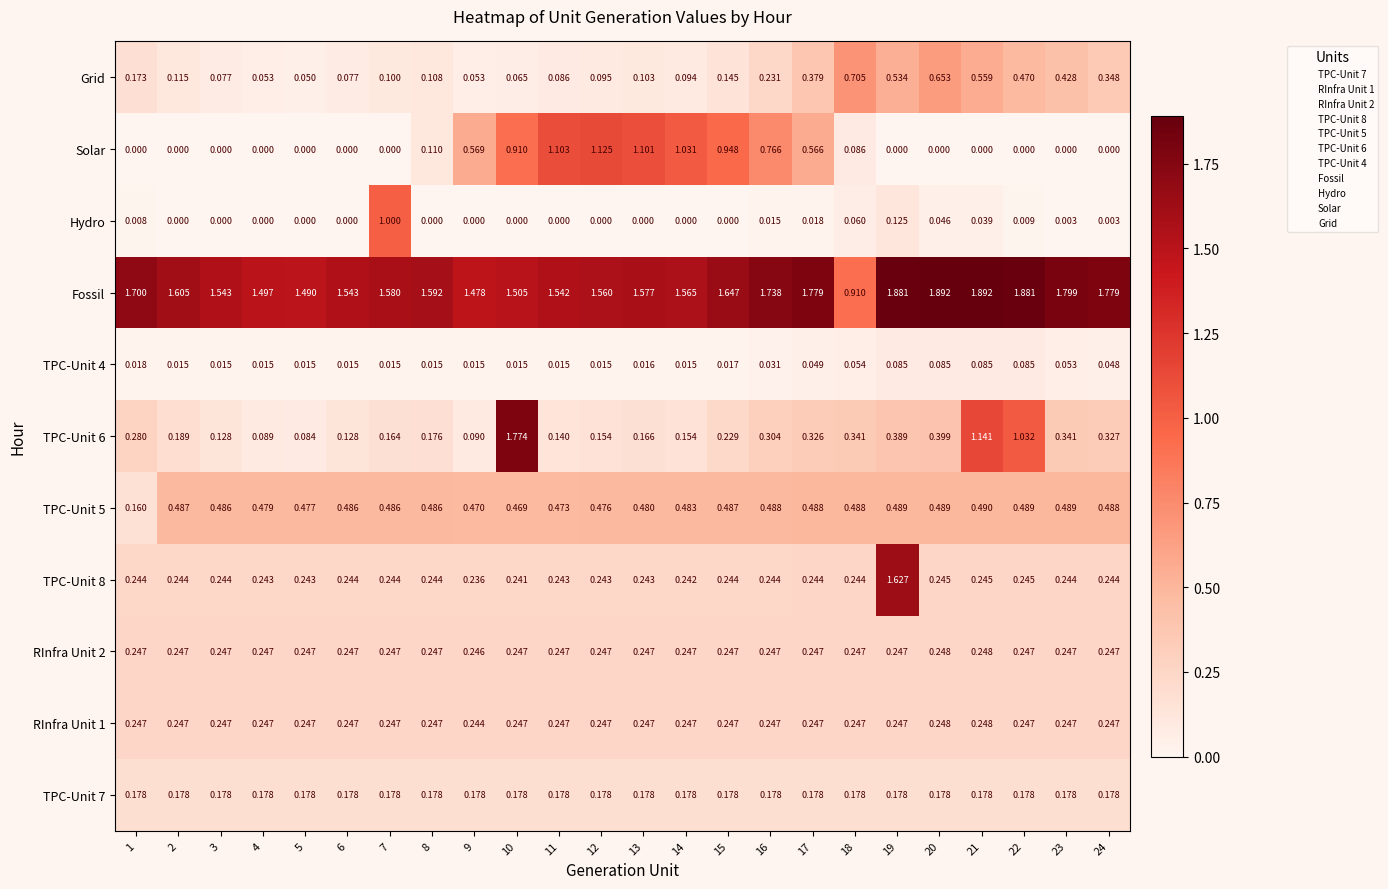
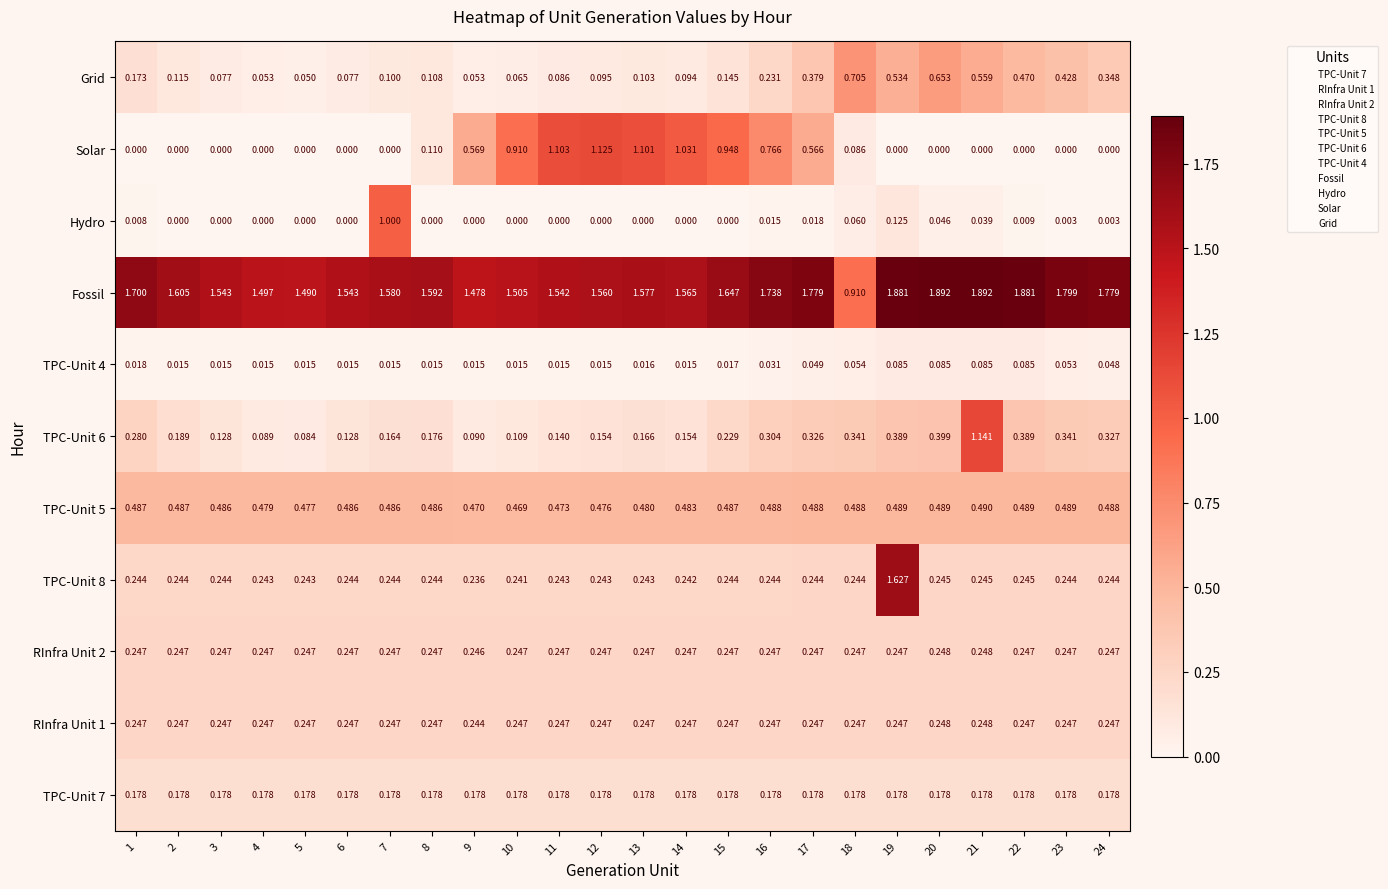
  {
    "TPC-Unit 6": {
      "1": 0.280,
      "2": 0.189,
      "3": 0.128,
      "4": 0.089,
      "5": 0.084,
      "6": 0.128,
      "7": 0.164,
      "8": 0.176,
      "9": 0.090,
-     "10": 1.774,
+     "10": 0.109,
      "11": 0.140,
      "12": 0.154,
      "13": 0.166,
      "14": 0.154,
      "15": 0.229,
      "16": 0.304,
      "17": 0.326,
      "18": 0.341,
      "19": 0.389,
      "20": 0.399,
      "21": 1.141,
-     "22": 1.032,
+     "22": 0.389,
      "23": 0.341,
      "24": 0.327
    },
    "TPC-Unit 5": {
-     "1": 0.160,
+     "1": 0.487,
      "2": 0.487,
      "3": 0.486,
      "4": 0.479,
      "5": 0.477,
      "6": 0.486,
      "7": 0.486,
      "8": 0.486,
      "9": 0.470,
      "10": 0.469,
      "11": 0.473,
      "12": 0.476,
      "13": 0.480,
      "14": 0.483,
      "15": 0.487,
      "16": 0.488,
      "17": 0.488,
      "18": 0.488,
      "19": 0.489,
      "20": 0.489,
      "21": 0.490,
      "22": 0.489,
      "23": 0.489,
      "24": 0.488
    }
  }
